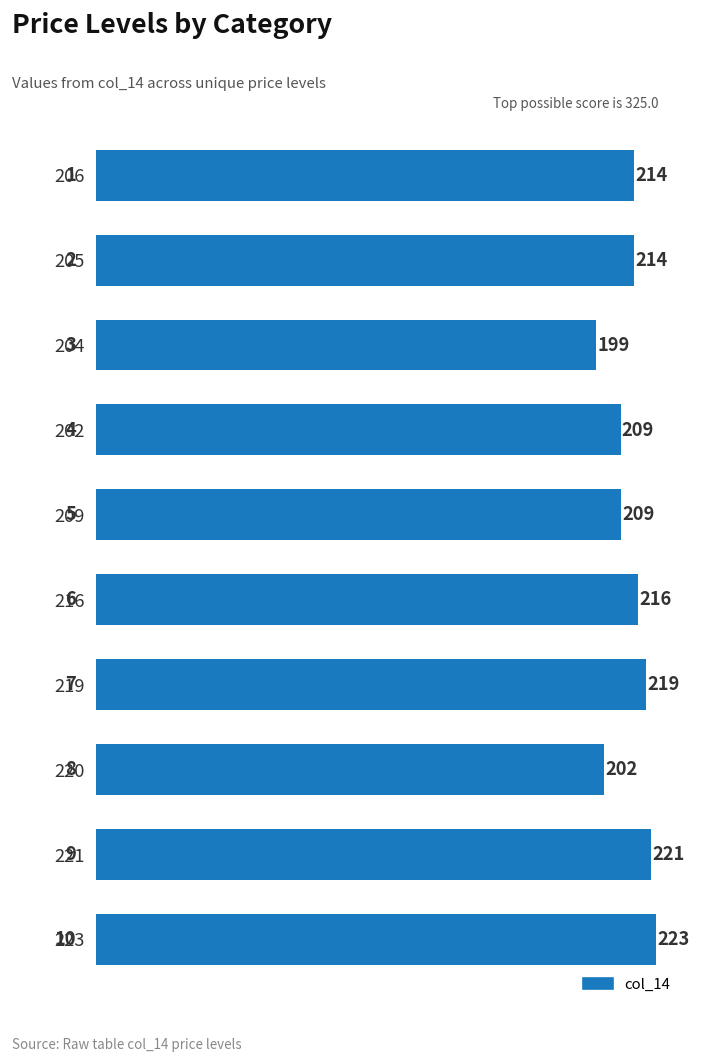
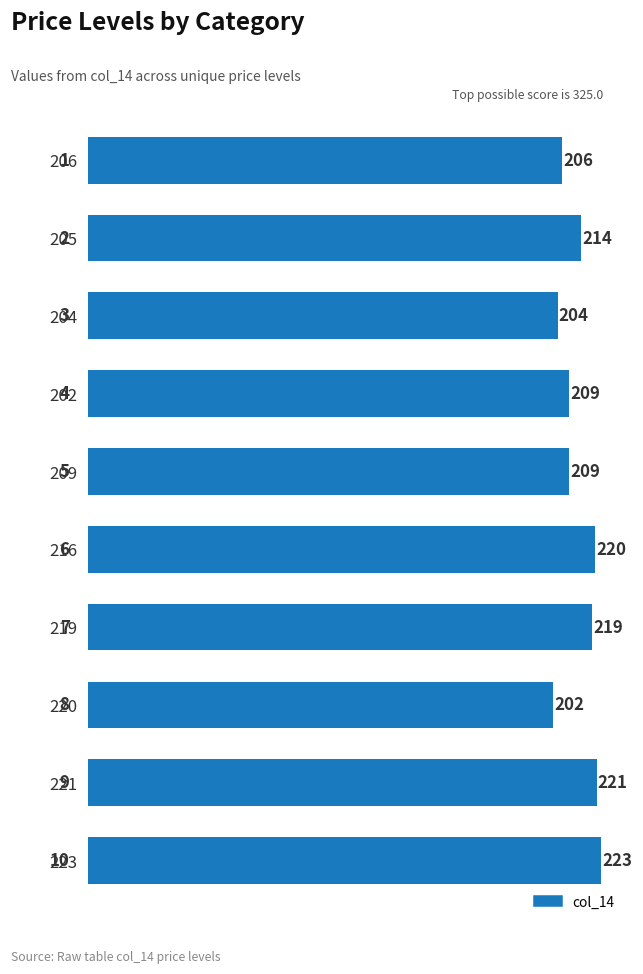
  {
-   "206": 214,
+   "206": 206,
    "205": 214,
-   "204": 199,
+   "204": 204,
    "202": 209,
    "209": 209,
-   "216": 216,
+   "216": 220,
    "219": 219,
    "220": 202,
    "221": 221,
    "223": 223
  }
